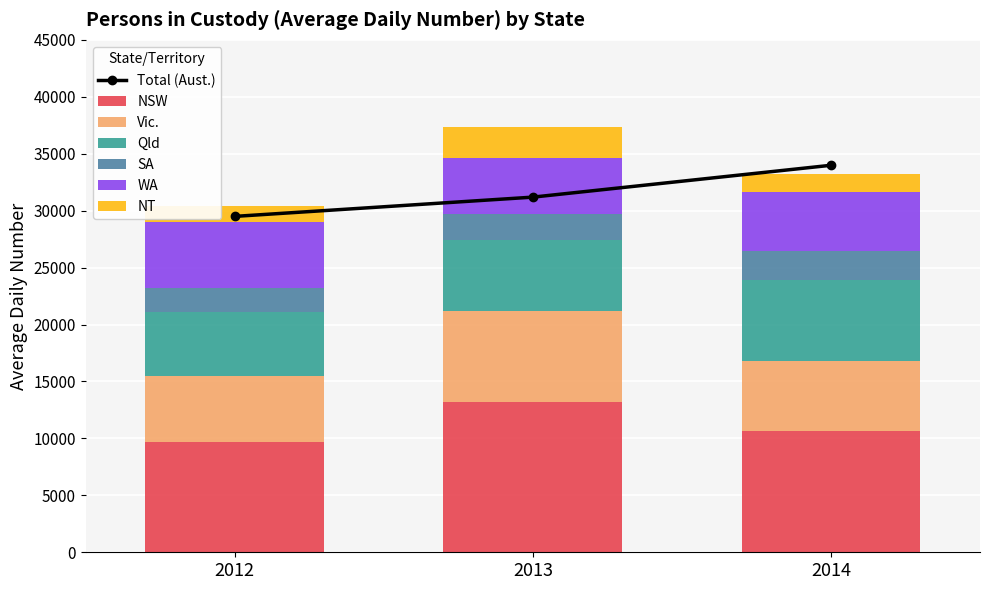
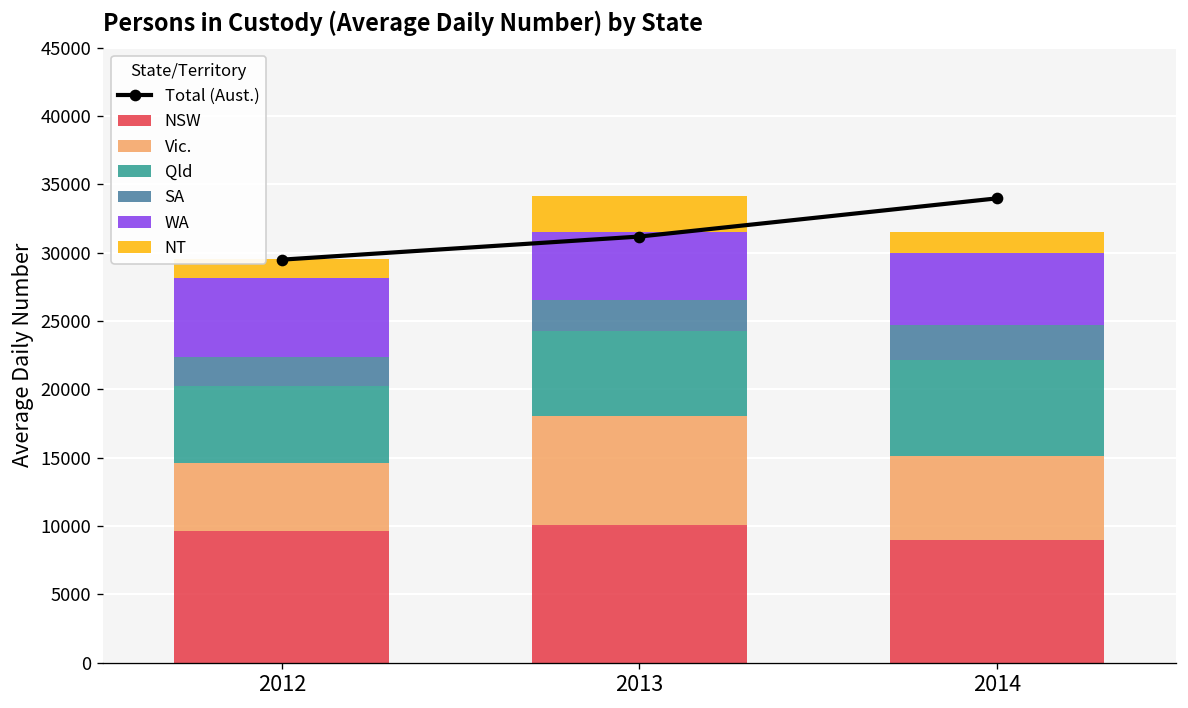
  {
    "Total (Aust.)": {
      "2012": 29500,
      "2013": 31200,
      "2014": 34000
    },
    "NSW": {
      "2012": 9700,
-     "2013": 13200,
-     "2014": 10700
+     "2013": 10100,
+     "2014": 9000
    },
    "Vic.": {
-     "2012": 5800,
+     "2012": 4900,
      "2013": 8000,
      "2014": 6200
    },
    "WA": {
      "2012": 5700,
      "2013": 5000,
      "2014": 5200
    },
    "NT": {
      "2012": 1400,
      "2013": 2700,
      "2014": 1500
    }
  }
